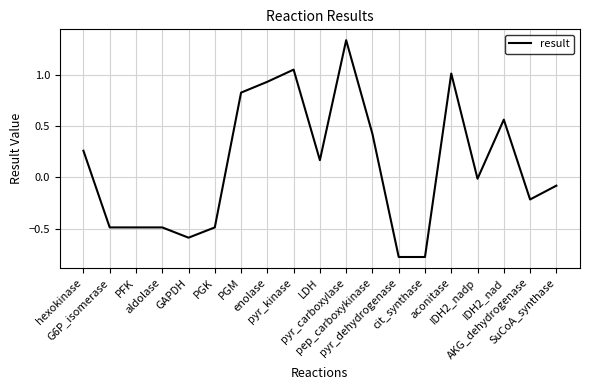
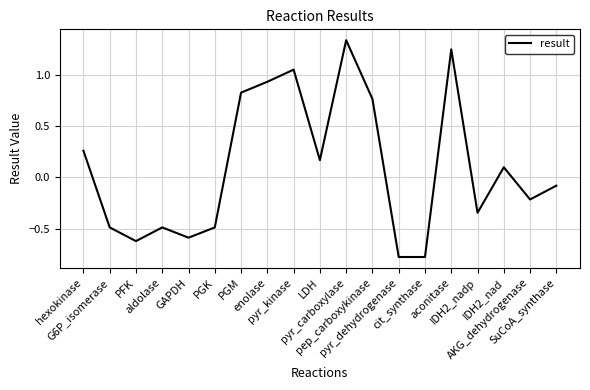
  {
    "hexokinase": 0.26,
    "G6P_isomerase": -0.49,
-   "PFK": -0.49,
+   "PFK": -0.62,
    "aldolase": -0.49,
    "GAPDH": -0.59,
    "PGK": -0.49,
    "PGM": 0.83,
    "enolase": 0.93,
    "pyr_kinase": 1.05,
    "LDH": 0.17,
    "pyr_carboxylase": 1.34,
-   "pep_carboxykinase": 0.42,
+   "pep_carboxykinase": 0.76,
    "pyr_dehydrogenase": -0.77,
    "cit_synthase": -0.77,
-   "aconitase": 1.01,
-   "IDH2_nadp": -0.01,
-   "IDH2_nad": 0.56,
+   "aconitase": 1.25,
+   "IDH2_nadp": -0.34,
+   "IDH2_nad": 0.10,
    "AKG_dehydrogenase": -0.21,
    "SuCoA_synthase": -0.08
  }
